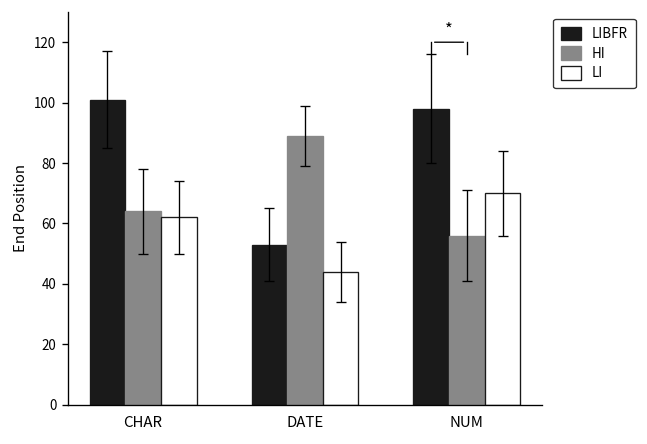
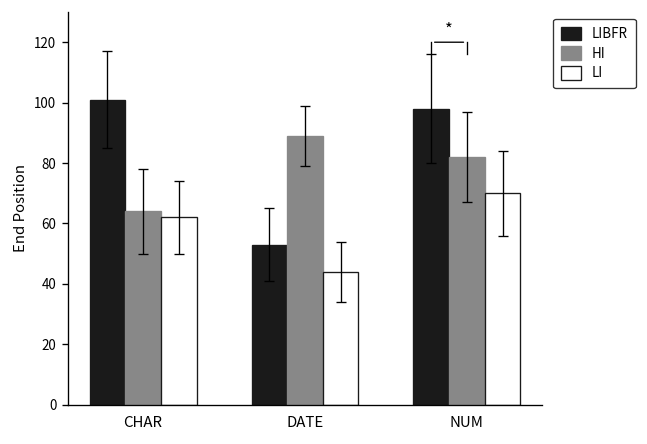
  {
    "HI": {
      "CHAR": 64,
      "DATE": 89,
-     "NUM": 56
+     "NUM": 82
    },
    "LI": {
      "CHAR": 62,
      "DATE": 44,
      "NUM": 70
    }
  }
